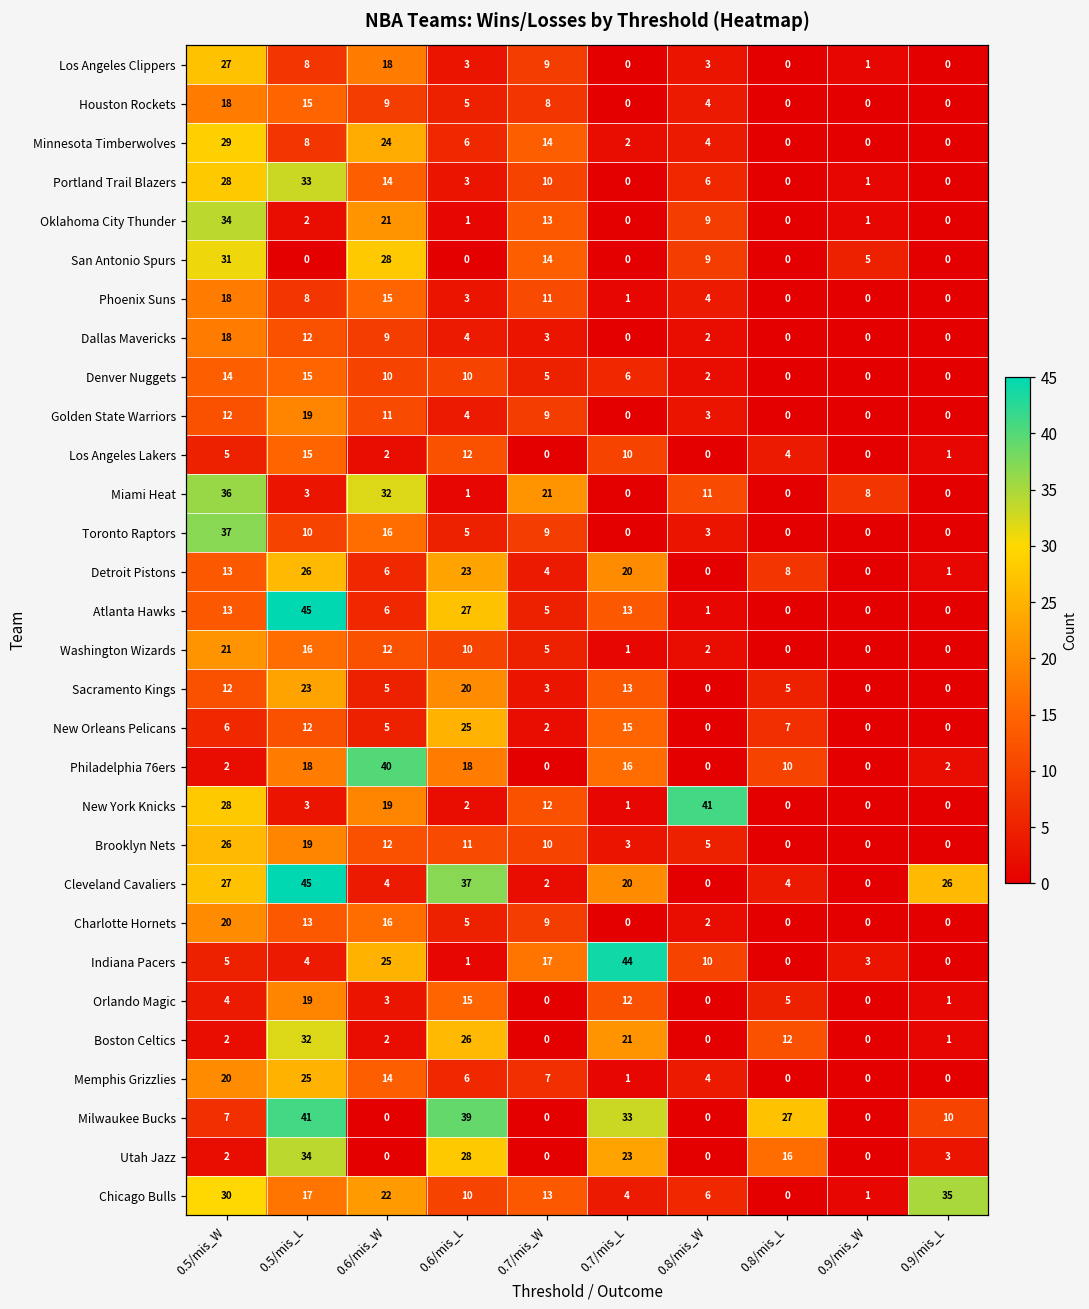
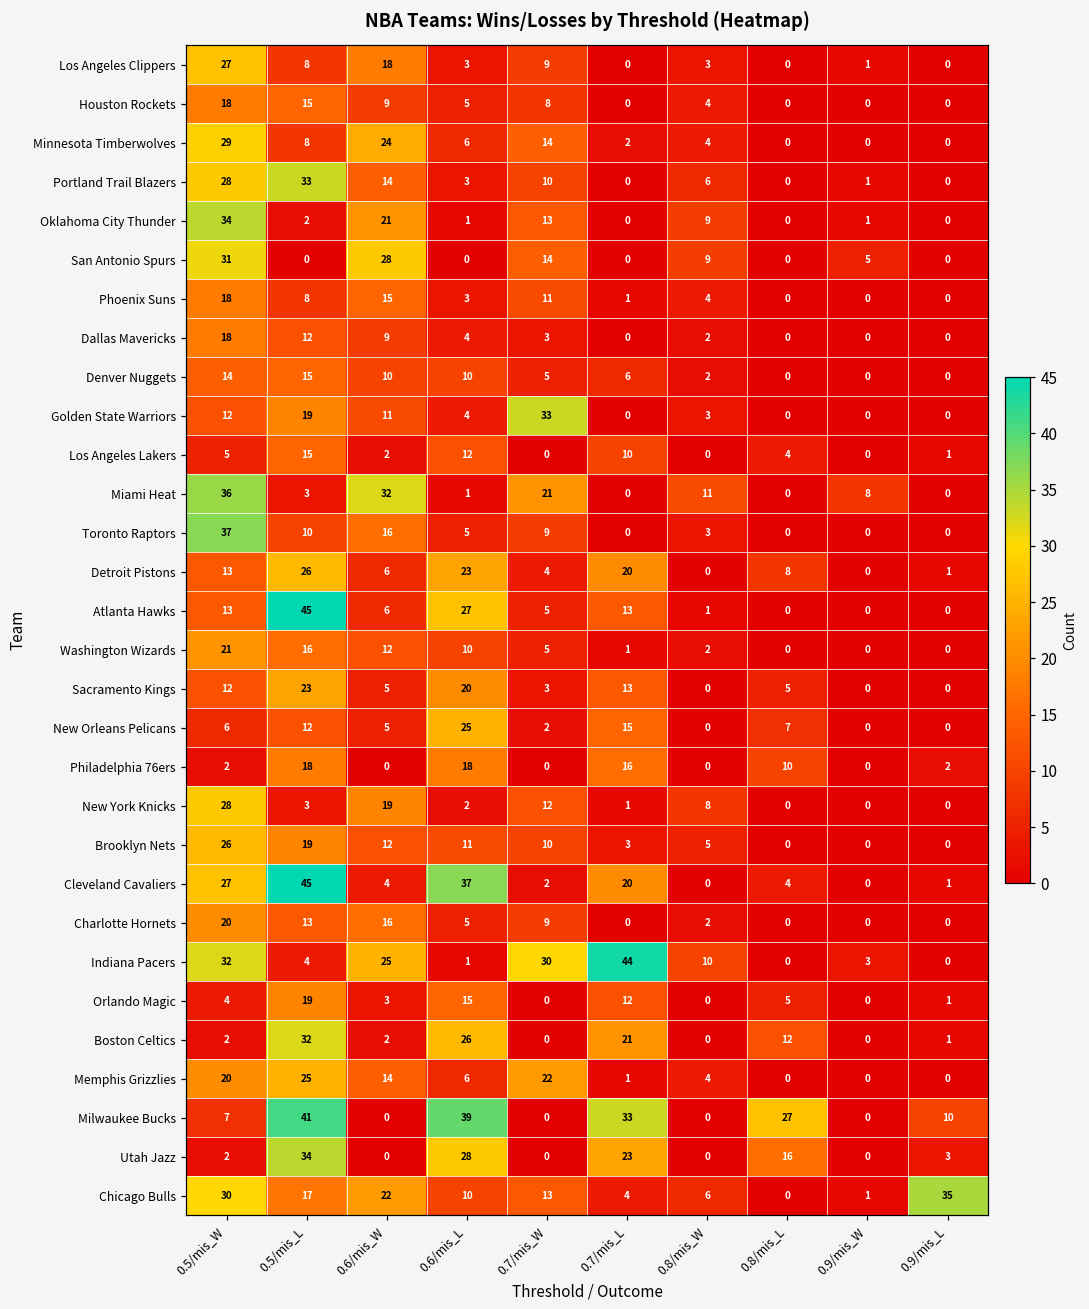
  {
    "Golden State Warriors": {
      "0.5/mis_W": 12,
      "0.5/mis_L": 19,
      "0.6/mis_W": 11,
      "0.6/mis_L": 4,
-     "0.7/mis_W": 9,
+     "0.7/mis_W": 33,
      "0.7/mis_L": 0,
      "0.8/mis_W": 3,
      "0.8/mis_L": 0,
      "0.9/mis_W": 0,
      "0.9/mis_L": 0
    },
    "Philadelphia 76ers": {
      "0.5/mis_W": 2,
      "0.5/mis_L": 18,
-     "0.6/mis_W": 40,
+     "0.6/mis_W": 0,
      "0.6/mis_L": 18,
      "0.7/mis_W": 0,
      "0.7/mis_L": 16,
      "0.8/mis_W": 0,
      "0.8/mis_L": 10,
      "0.9/mis_W": 0,
      "0.9/mis_L": 2
    },
    "New York Knicks": {
      "0.5/mis_W": 28,
      "0.5/mis_L": 3,
      "0.6/mis_W": 19,
      "0.6/mis_L": 2,
      "0.7/mis_W": 12,
      "0.7/mis_L": 1,
-     "0.8/mis_W": 41,
+     "0.8/mis_W": 8,
      "0.8/mis_L": 0,
      "0.9/mis_W": 0,
      "0.9/mis_L": 0
    },
    "Cleveland Cavaliers": {
      "0.5/mis_W": 27,
      "0.5/mis_L": 45,
      "0.6/mis_W": 4,
      "0.6/mis_L": 37,
      "0.7/mis_W": 2,
      "0.7/mis_L": 20,
      "0.8/mis_W": 0,
      "0.8/mis_L": 4,
      "0.9/mis_W": 0,
-     "0.9/mis_L": 26
+     "0.9/mis_L": 1
    },
    "Indiana Pacers": {
-     "0.5/mis_W": 5,
+     "0.5/mis_W": 32,
      "0.5/mis_L": 4,
      "0.6/mis_W": 25,
      "0.6/mis_L": 1,
-     "0.7/mis_W": 17,
+     "0.7/mis_W": 30,
      "0.7/mis_L": 44,
      "0.8/mis_W": 10,
      "0.8/mis_L": 0,
      "0.9/mis_W": 3,
      "0.9/mis_L": 0
    },
    "Memphis Grizzlies": {
      "0.5/mis_W": 20,
      "0.5/mis_L": 25,
      "0.6/mis_W": 14,
      "0.6/mis_L": 6,
-     "0.7/mis_W": 7,
+     "0.7/mis_W": 22,
      "0.7/mis_L": 1,
      "0.8/mis_W": 4,
      "0.8/mis_L": 0,
      "0.9/mis_W": 0,
      "0.9/mis_L": 0
    }
  }
